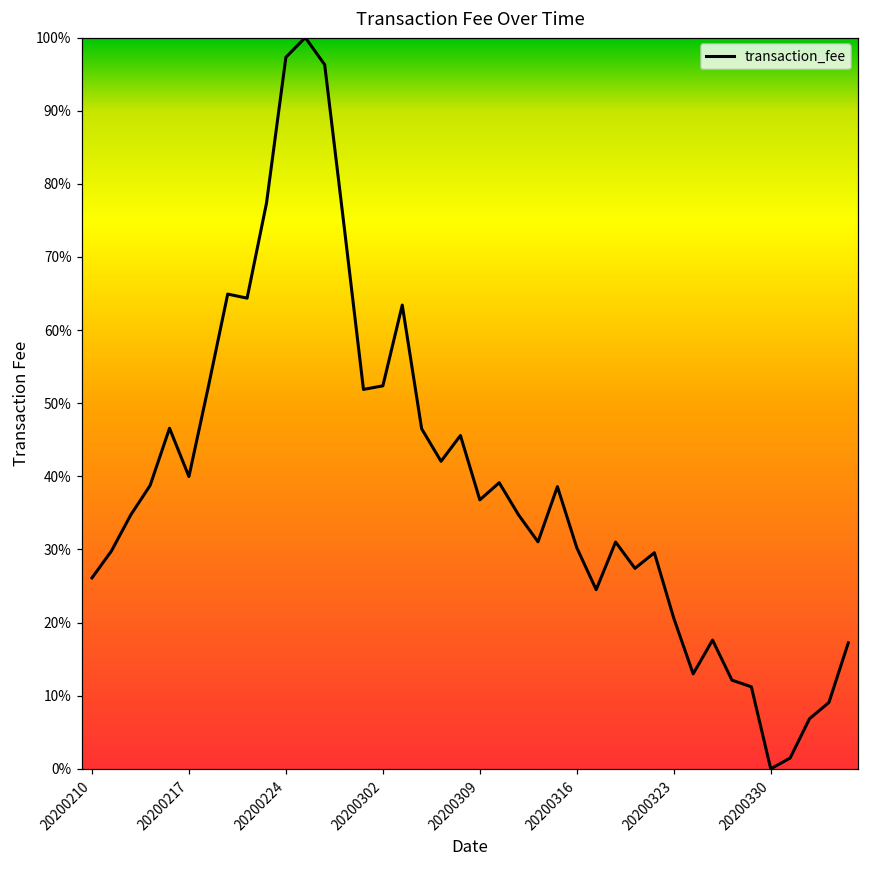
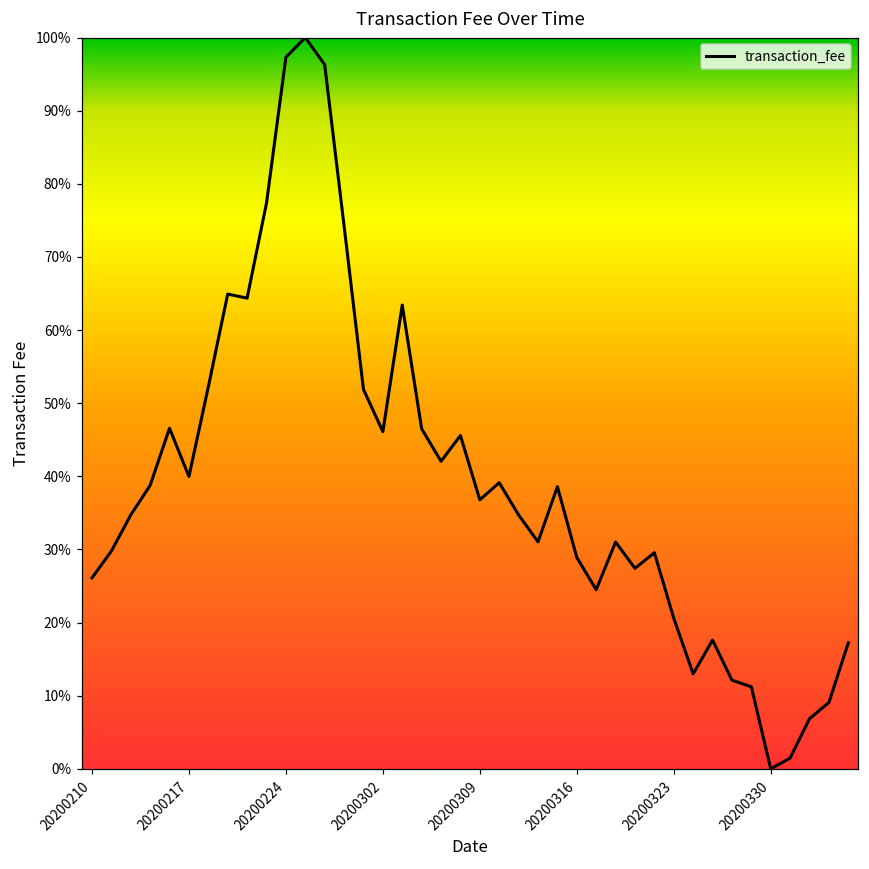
  {
    "20200210": "26%",
    "20200217": "40%",
    "20200224": "97%",
-   "20200302": "52%",
+   "20200302": "46%",
    "20200309": "37%",
-   "20200316": "30%",
+   "20200316": "29%",
    "20200323": "21%",
    "20200330": "0%"
  }
